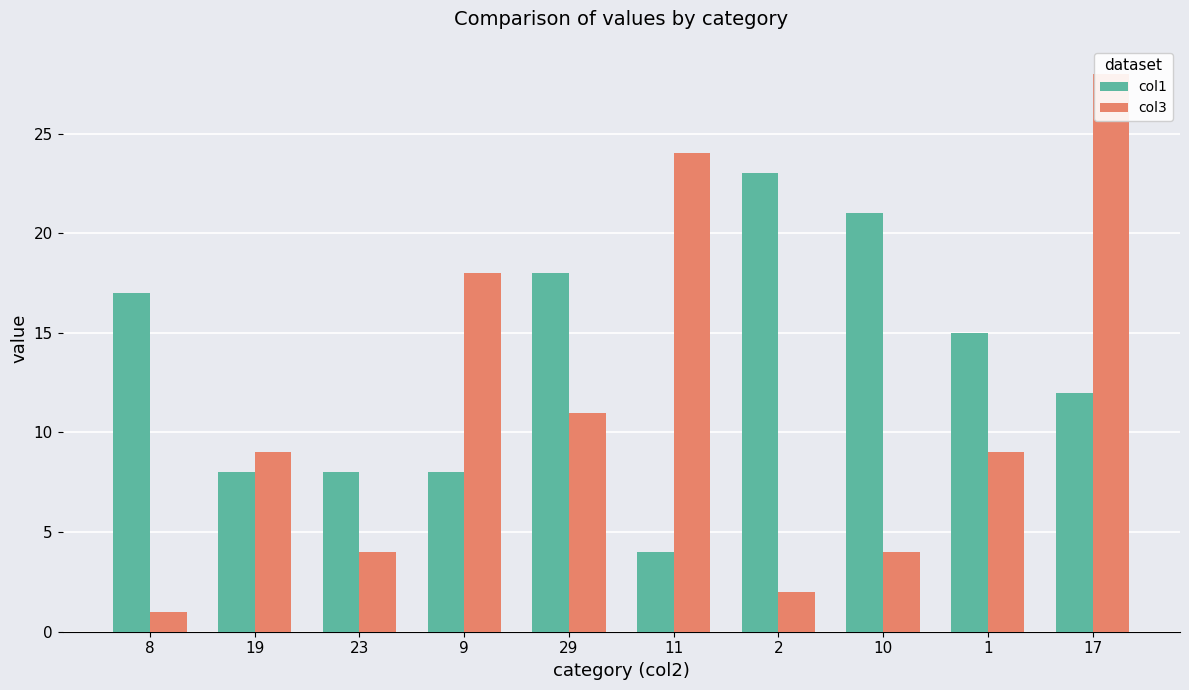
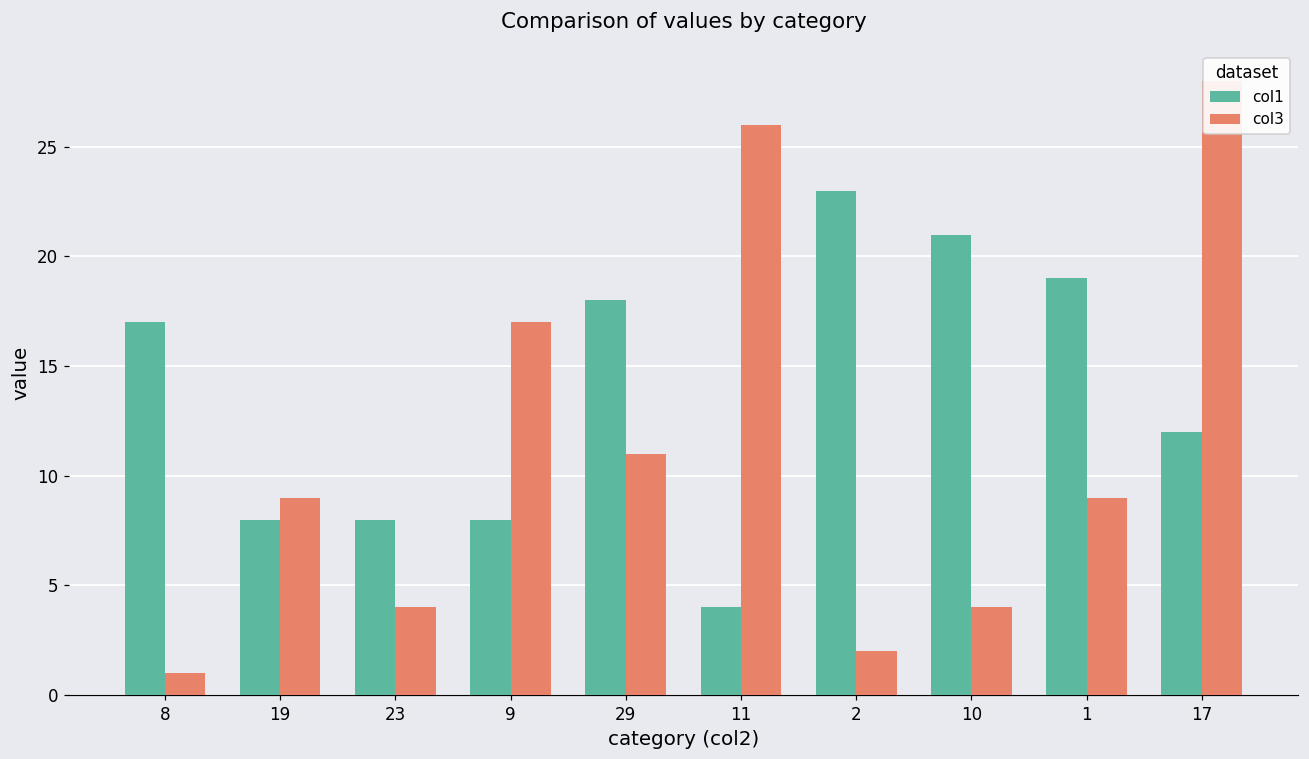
  {
    "col1": {
      "8": 17,
      "19": 8,
      "23": 8,
      "9": 8,
      "29": 18,
      "11": 4,
      "2": 23,
      "10": 21,
-     "1": 15,
+     "1": 19,
      "17": 12
    },
    "col3": {
      "8": 1,
      "19": 9,
      "23": 4,
-     "9": 18,
+     "9": 17,
      "29": 11,
-     "11": 24,
+     "11": 26,
      "2": 2,
      "10": 4,
      "1": 9
    }
  }
